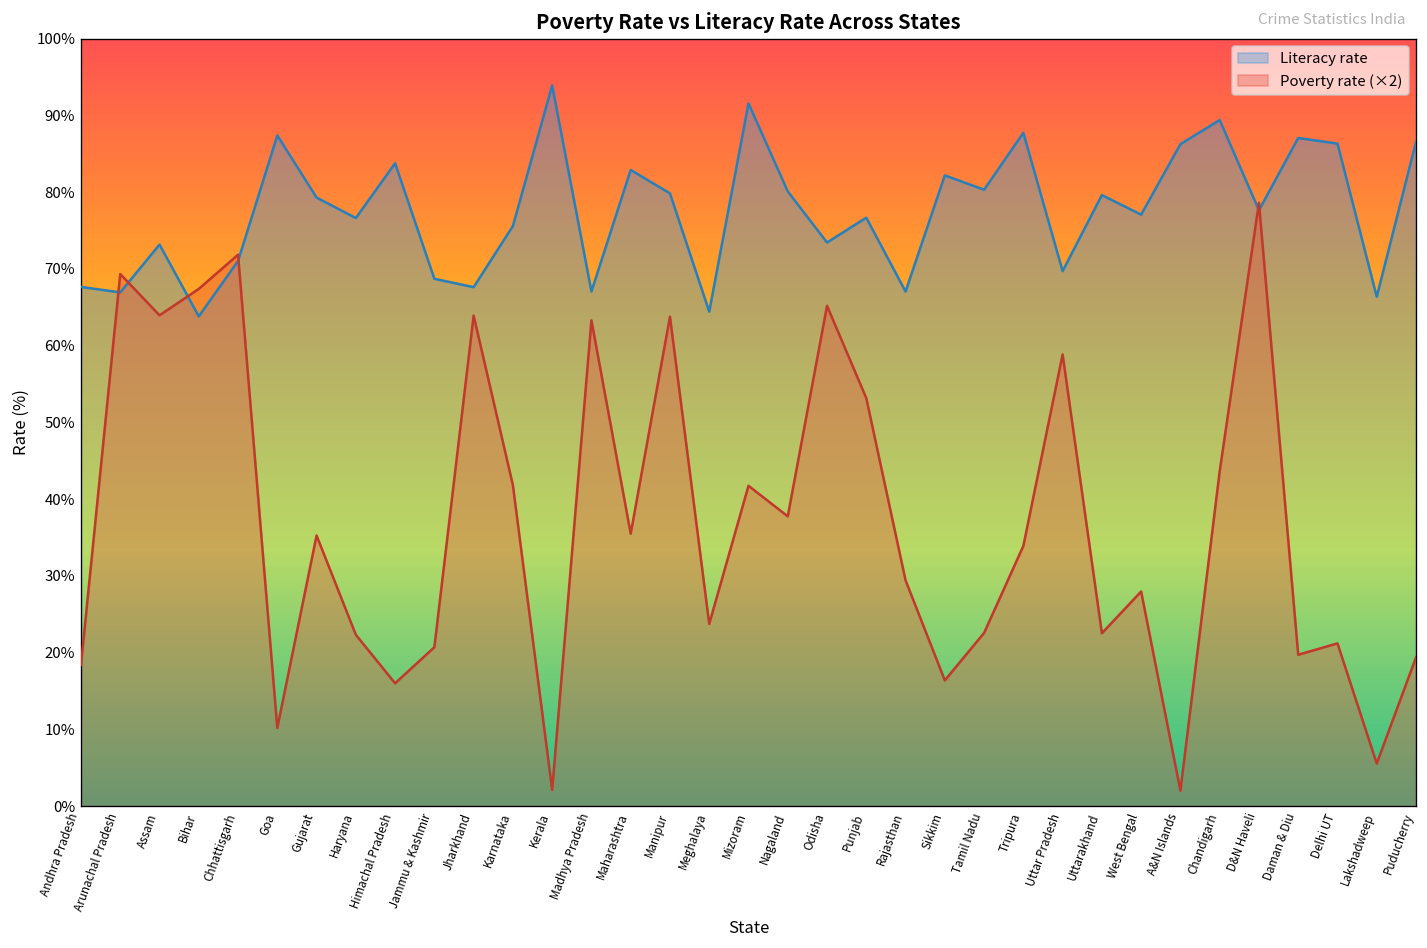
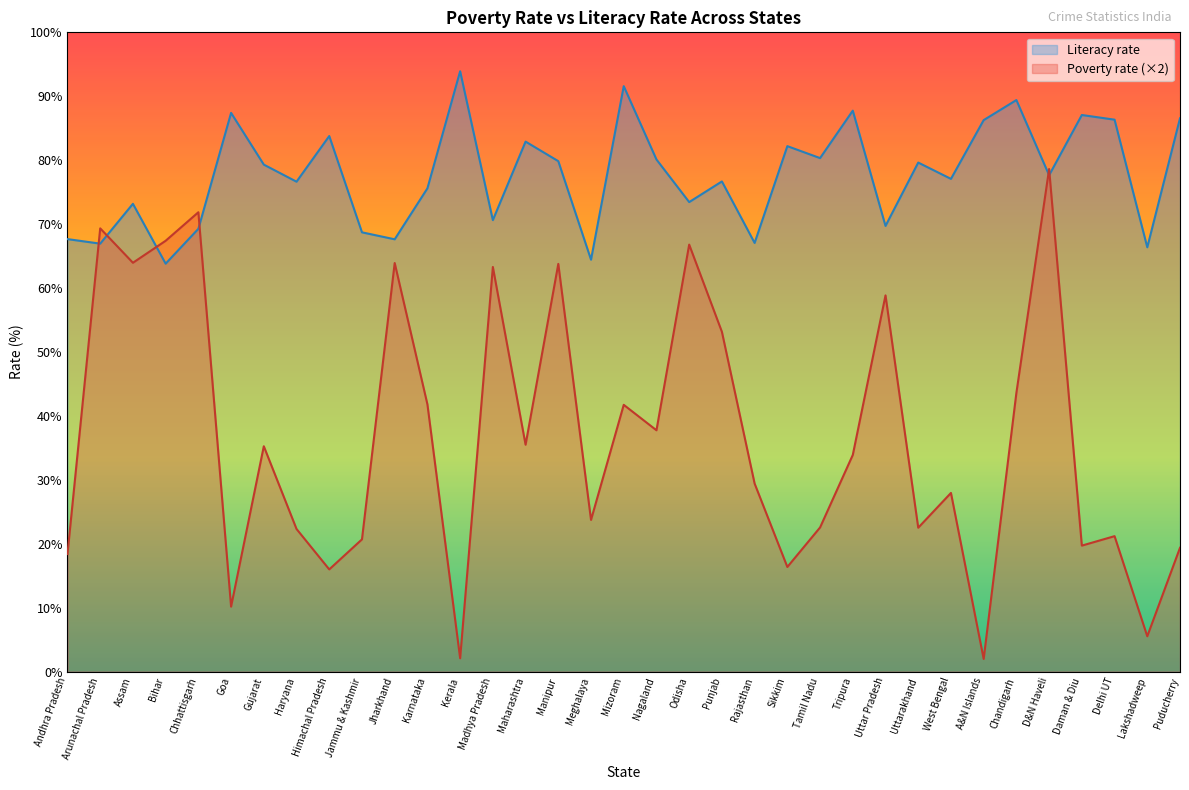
  {
    "Literacy rate": {
      "Andhra Pradesh": "68%",
      "Arunachal Pradesh": "67%",
      "Assam": "73%",
      "Bihar": "64%",
-     "Chhattisgarh": "71%",
+     "Chhattisgarh": "69%",
      "Goa": "87%",
      "Gujarat": "79%",
      "Haryana": "77%",
      "Himachal Pradesh": "84%",
      "Jammu & Kashmir": "69%",
      "Jharkhand": "68%",
      "Karnataka": "76%",
      "Kerala": "94%",
-     "Madhya Pradesh": "67%",
+     "Madhya Pradesh": "71%",
      "Maharashtra": "83%",
      "Manipur": "80%",
      "Meghalaya": "64%",
      "Mizoram": "92%",
      "Nagaland": "80%",
      "Odisha": "73%",
      "Punjab": "77%",
      "Rajasthan": "67%",
      "Sikkim": "82%",
      "Tamil Nadu": "80%",
      "Tripura": "88%",
      "Uttar Pradesh": "70%",
      "Uttarakhand": "80%",
      "West Bengal": "77%",
      "A&N Islands": "86%",
      "Chandigarh": "89%",
      "D&N Haveli": "78%",
      "Daman & Diu": "87%",
      "Delhi UT": "86%",
      "Lakshadweep": "66%",
      "Puducherry": "87%"
    },
    "Poverty rate (×2)": {
      "Andhra Pradesh": "18%",
      "Arunachal Pradesh": "69%",
      "Assam": "64%",
      "Bihar": "67%",
      "Chhattisgarh": "72%",
      "Goa": "10%",
      "Gujarat": "35%",
      "Haryana": "22%",
      "Himachal Pradesh": "16%",
      "Jammu & Kashmir": "21%",
      "Jharkhand": "64%",
      "Karnataka": "42%",
      "Kerala": "2%",
      "Madhya Pradesh": "63%",
      "Maharashtra": "36%",
      "Manipur": "64%",
      "Meghalaya": "24%",
      "Mizoram": "42%",
      "Nagaland": "38%",
-     "Odisha": "65%",
+     "Odisha": "67%",
      "Punjab": "53%",
      "Rajasthan": "29%",
      "Sikkim": "16%",
      "Tamil Nadu": "23%",
      "Tripura": "34%",
      "Uttar Pradesh": "59%",
      "Uttarakhand": "23%",
      "West Bengal": "28%",
      "A&N Islands": "2%",
      "Chandigarh": "44%",
      "D&N Haveli": "79%",
      "Daman & Diu": "20%",
      "Delhi UT": "21%",
      "Lakshadweep": "6%",
      "Puducherry": "19%"
    }
  }
